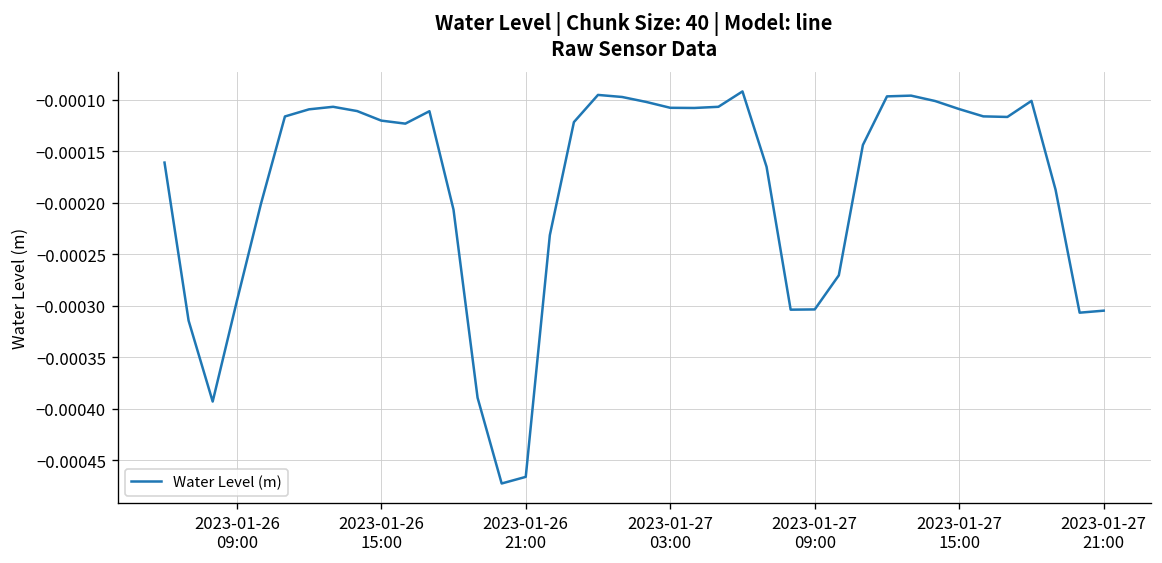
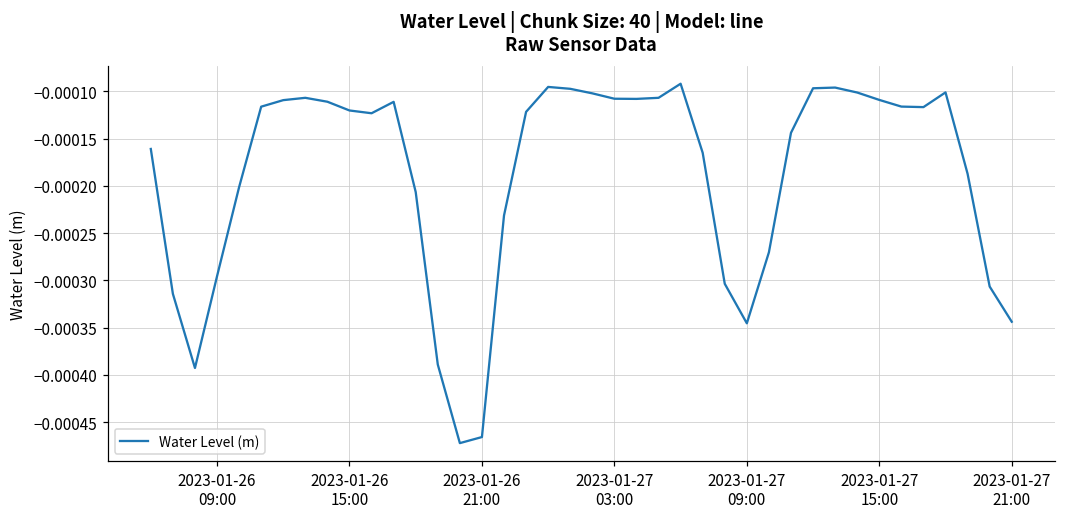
  {
    "2023-01-26 09:00": -0.00030,
    "2023-01-26 15:00": -0.00012,
    "2023-01-26 21:00": -0.00047,
    "2023-01-27 03:00": -0.00011,
-   "2023-01-27 09:00": -0.00030,
+   "2023-01-27 09:00": -0.00035,
    "2023-01-27 15:00": -0.00011,
-   "2023-01-27 21:00": -0.00030
+   "2023-01-27 21:00": -0.00034
  }
